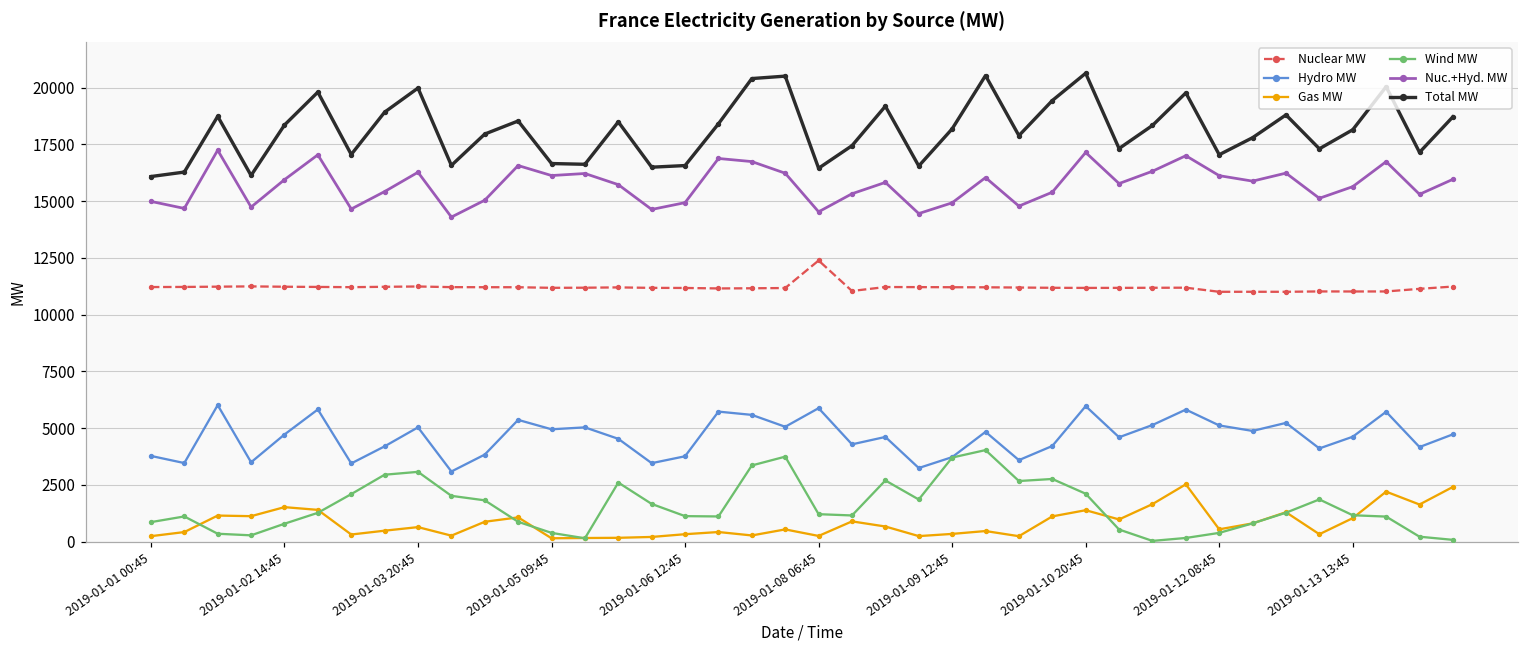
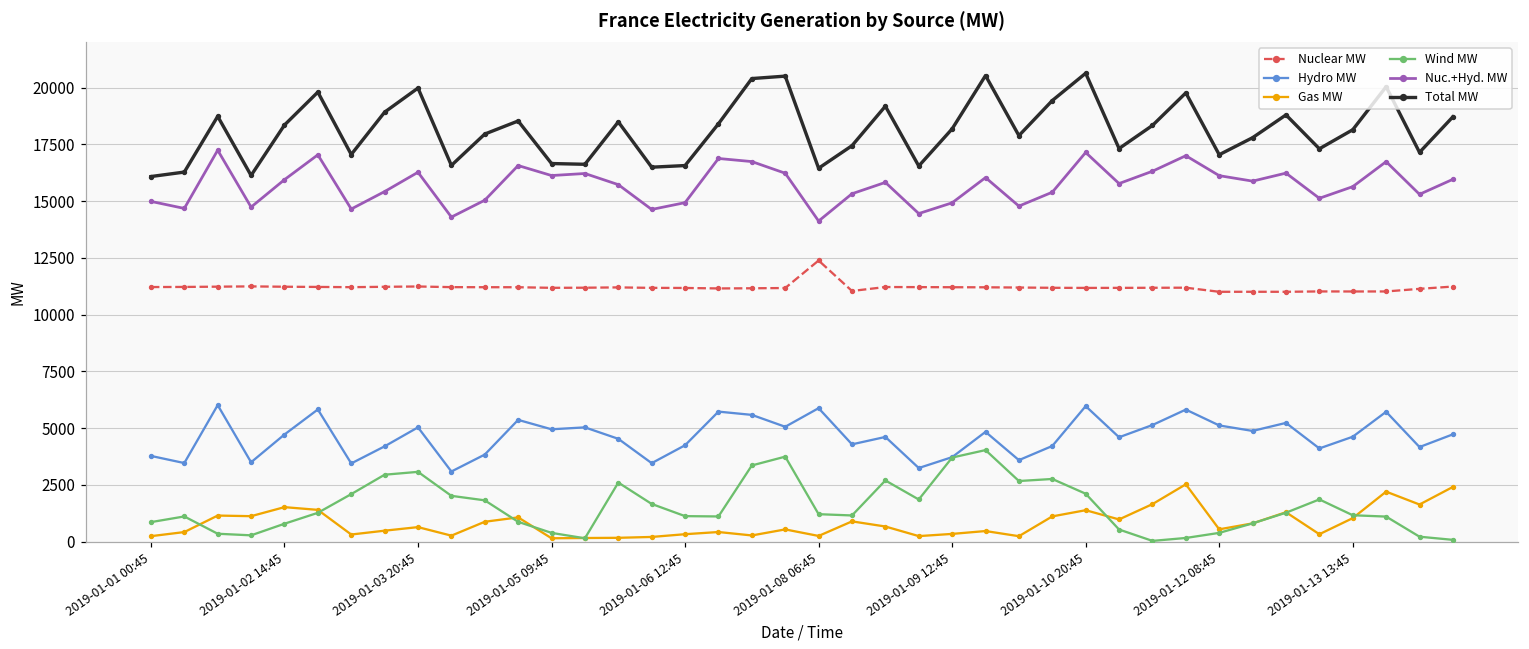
  {
    "Nuclear MW": {
      "2019-01-01 00:45": 11200,
      "2019-01-02 14:45": 11200,
      "2019-01-03 20:45": 11200,
      "2019-01-05 09:45": 11200,
      "2019-01-06 12:45": 11200,
      "2019-01-08 06:45": 12400,
      "2019-01-09 12:45": 11200,
      "2019-01-10 20:45": 11200,
      "2019-01-12 08:45": 11000,
      "2019-01-13 13:45": 11000
    },
    "Hydro MW": {
      "2019-01-01 00:45": 3800,
      "2019-01-02 14:45": 4700,
      "2019-01-03 20:45": 5000,
      "2019-01-05 09:45": 4900,
-     "2019-01-06 12:45": 3800,
+     "2019-01-06 12:45": 4200,
      "2019-01-08 06:45": 5900,
      "2019-01-10 20:45": 6000,
      "2019-01-12 08:45": 5100,
      "2019-01-13 13:45": 4600
    },
    "Gas MW": {
      "2019-01-01 00:45": 200,
      "2019-01-02 14:45": 1500,
      "2019-01-03 20:45": 600,
      "2019-01-05 09:45": 100,
      "2019-01-06 12:45": 300,
      "2019-01-08 06:45": 200,
      "2019-01-09 12:45": 300,
      "2019-01-10 20:45": 1400,
      "2019-01-12 08:45": 500,
      "2019-01-13 13:45": 1000
    },
    "Wind MW": {
      "2019-01-01 00:45": 900,
      "2019-01-02 14:45": 800,
      "2019-01-03 20:45": 3100,
      "2019-01-05 09:45": 400,
      "2019-01-06 12:45": 1100,
      "2019-01-08 06:45": 1200,
      "2019-01-10 20:45": 2100,
      "2019-01-12 08:45": 400,
      "2019-01-13 13:45": 1200
    },
    "Nuc.+Hyd. MW": {
      "2019-01-01 00:45": 15000,
      "2019-01-02 14:45": 15900,
      "2019-01-03 20:45": 16300,
      "2019-01-05 09:45": 16100,
      "2019-01-06 12:45": 14900,
-     "2019-01-08 06:45": 14500,
+     "2019-01-08 06:45": 14100,
      "2019-01-09 12:45": 14900,
      "2019-01-10 20:45": 17100,
      "2019-01-12 08:45": 16100,
      "2019-01-13 13:45": 15600
    },
    "Total MW": {
      "2019-01-01 00:45": 16100,
      "2019-01-02 14:45": 18400,
      "2019-01-03 20:45": 20000,
      "2019-01-05 09:45": 16700,
      "2019-01-06 12:45": 16600,
      "2019-01-08 06:45": 16400,
      "2019-01-09 12:45": 18200,
      "2019-01-10 20:45": 20600,
      "2019-01-12 08:45": 17000,
      "2019-01-13 13:45": 18100
    }
  }
